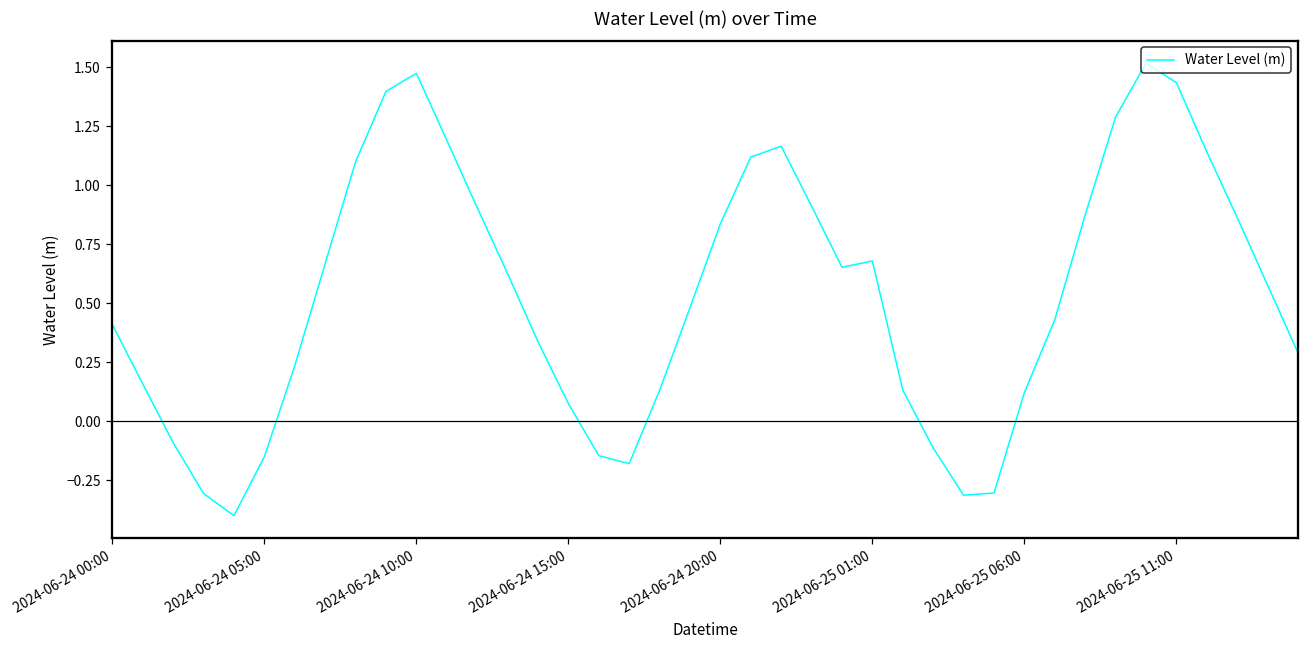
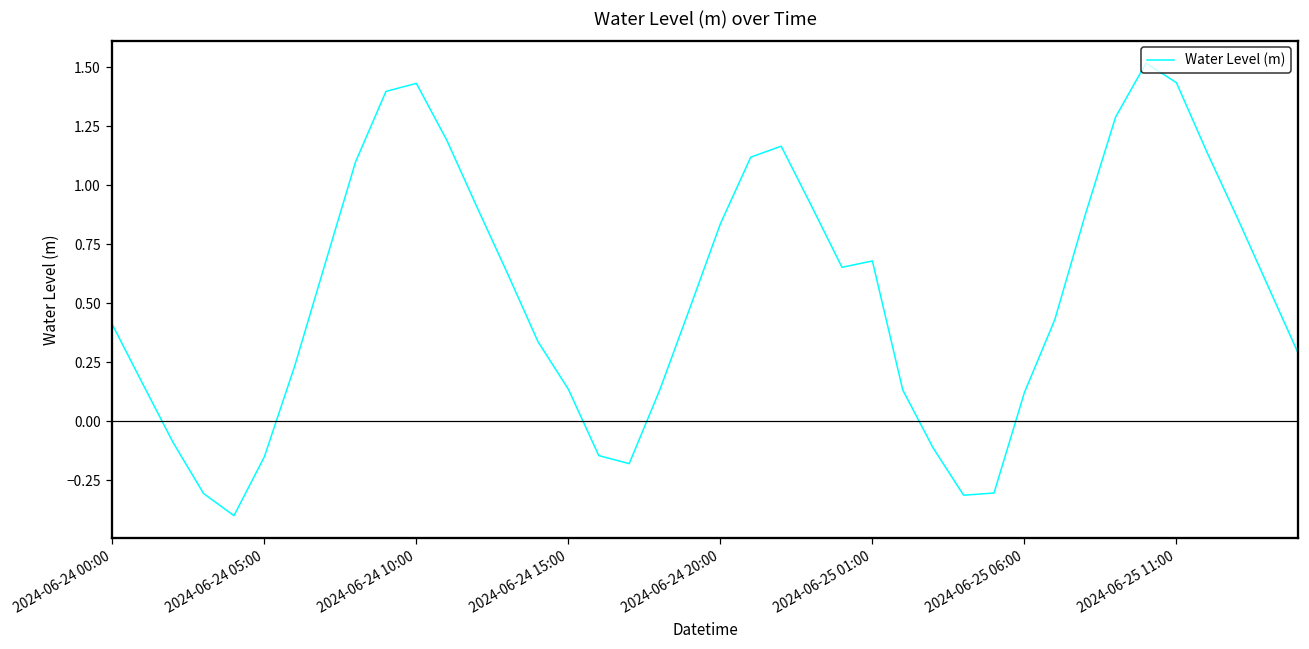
  {
    "2024-06-24 00:00": 0.41,
    "2024-06-24 05:00": -0.15,
-   "2024-06-24 10:00": 1.47,
-   "2024-06-24 15:00": 0.08,
+   "2024-06-24 10:00": 1.43,
+   "2024-06-24 15:00": 0.14,
    "2024-06-24 20:00": 0.84,
    "2024-06-25 01:00": 0.68,
    "2024-06-25 06:00": 0.12,
    "2024-06-25 11:00": 1.44
  }
